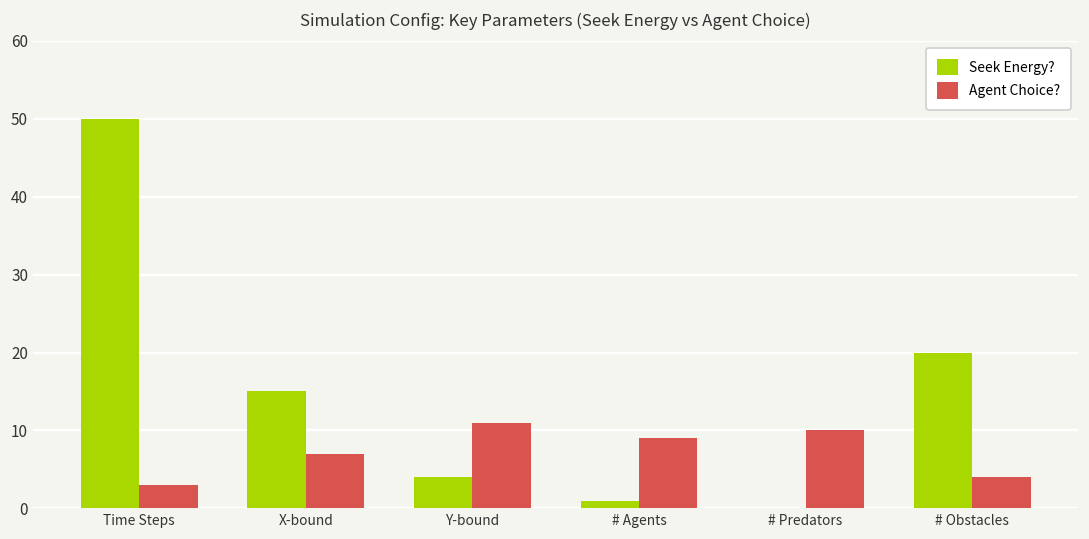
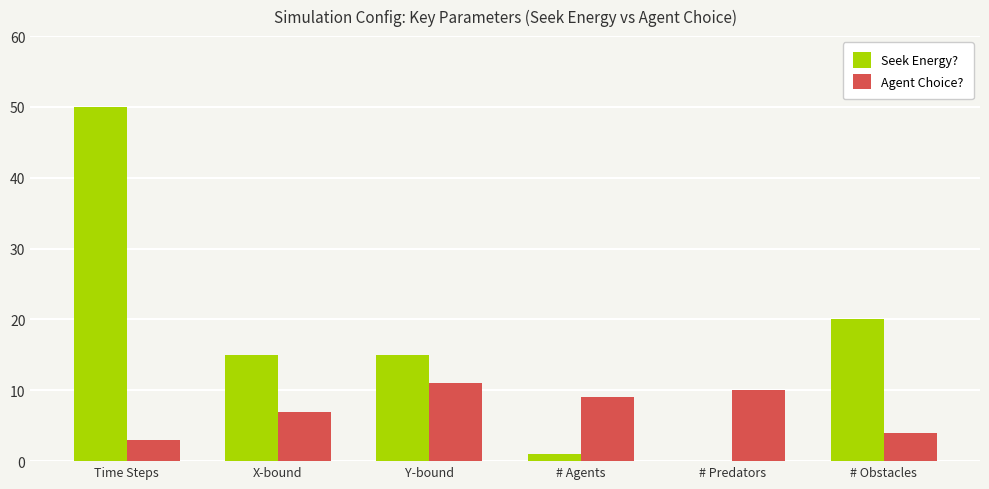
  {
    "Seek Energy?": {
      "Time Steps": 50,
      "X-bound": 15,
-     "Y-bound": 4,
+     "Y-bound": 15,
      "# Agents": 1,
      "# Predators": 0,
      "# Obstacles": 20
    },
    "Agent Choice?": {
      "Time Steps": 3,
      "X-bound": 7,
      "Y-bound": 11,
      "# Agents": 9,
      "# Predators": 10,
      "# Obstacles": 4
    }
  }
